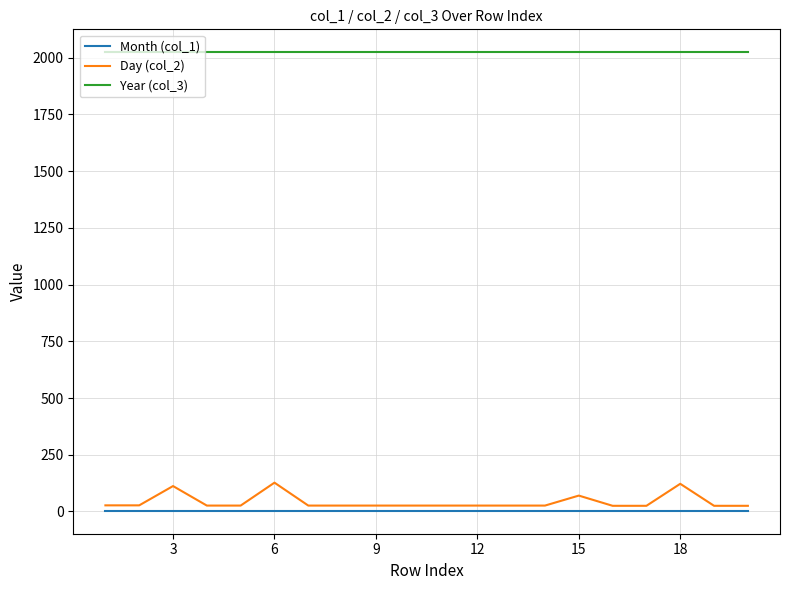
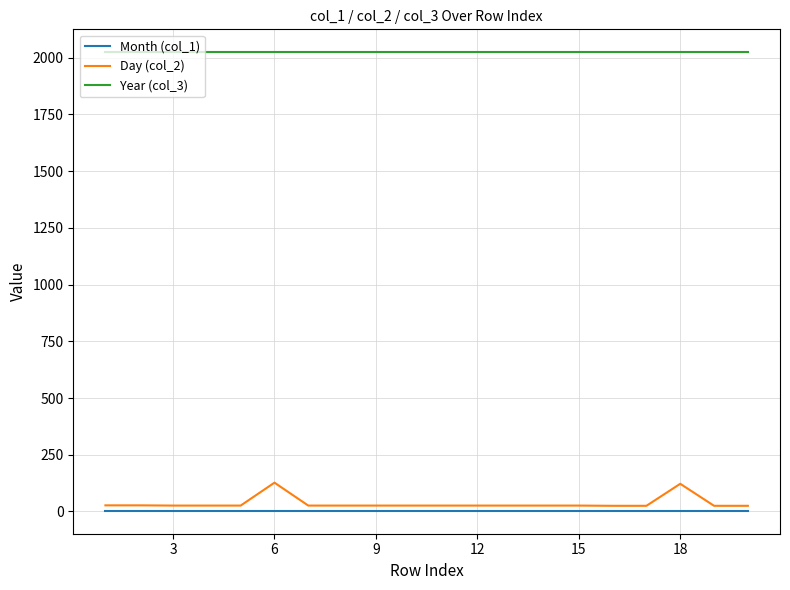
  {
    "Month (col_1)": {
      "3": 0,
      "6": 0,
      "9": 0,
      "12": 0,
      "15": 0,
      "18": 0
    },
    "Day (col_2)": {
-     "3": 110,
+     "3": 30,
      "6": 130,
      "9": 30,
      "12": 30,
-     "15": 70,
+     "15": 30,
      "18": 120
    },
    "Year (col_3)": {
      "6": 2020,
      "9": 2020,
      "12": 2020,
      "15": 2020,
      "18": 2020
    }
  }
